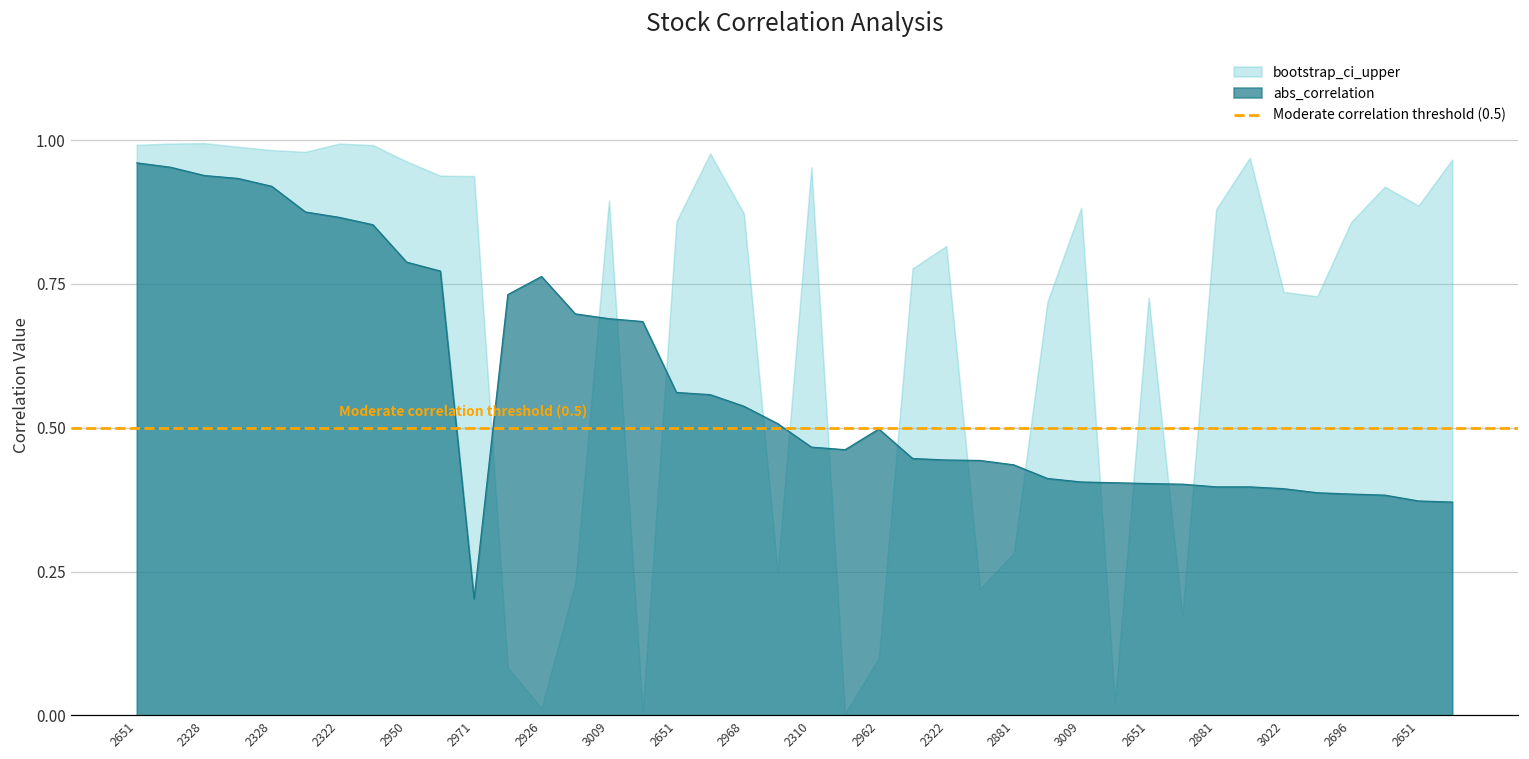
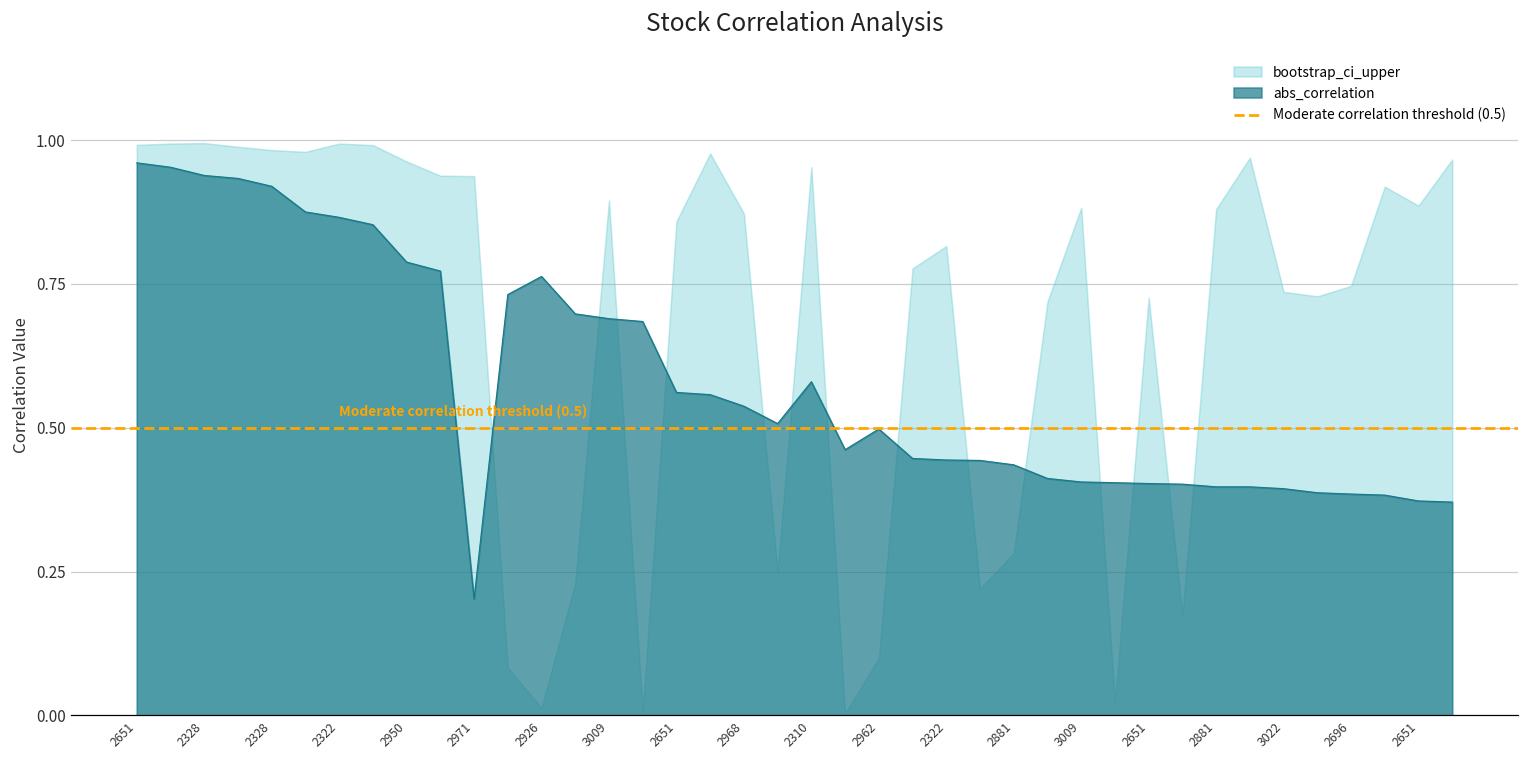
  {
    "bootstrap_ci_upper": {
      "2950": 0.96,
      "2971": 0.94,
      "2926": 0.01,
      "2968": 0.87,
      "2310": 0.95,
      "2962": 0.10,
      "3022": 0.74,
-     "2696": 0.86
+     "2696": 0.75
    },
    "abs_correlation": {
      "2950": 0.79,
      "2971": 0.20,
      "2926": 0.76,
      "2968": 0.54,
-     "2310": 0.47,
+     "2310": 0.58,
      "2962": 0.50,
      "3022": 0.39,
      "2696": 0.38
    }
  }
